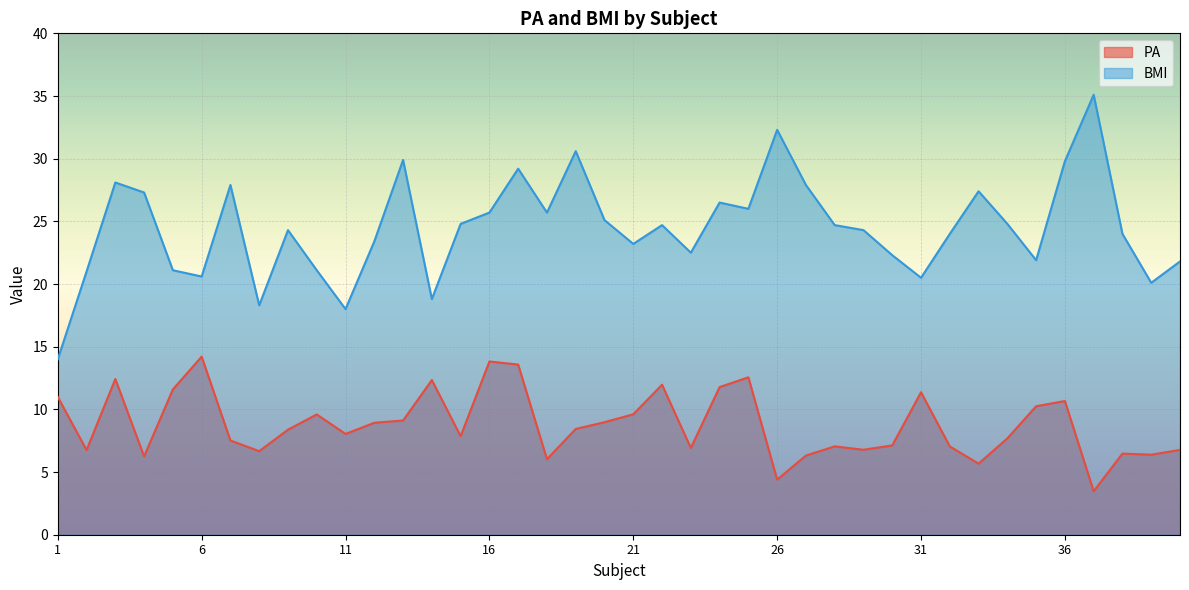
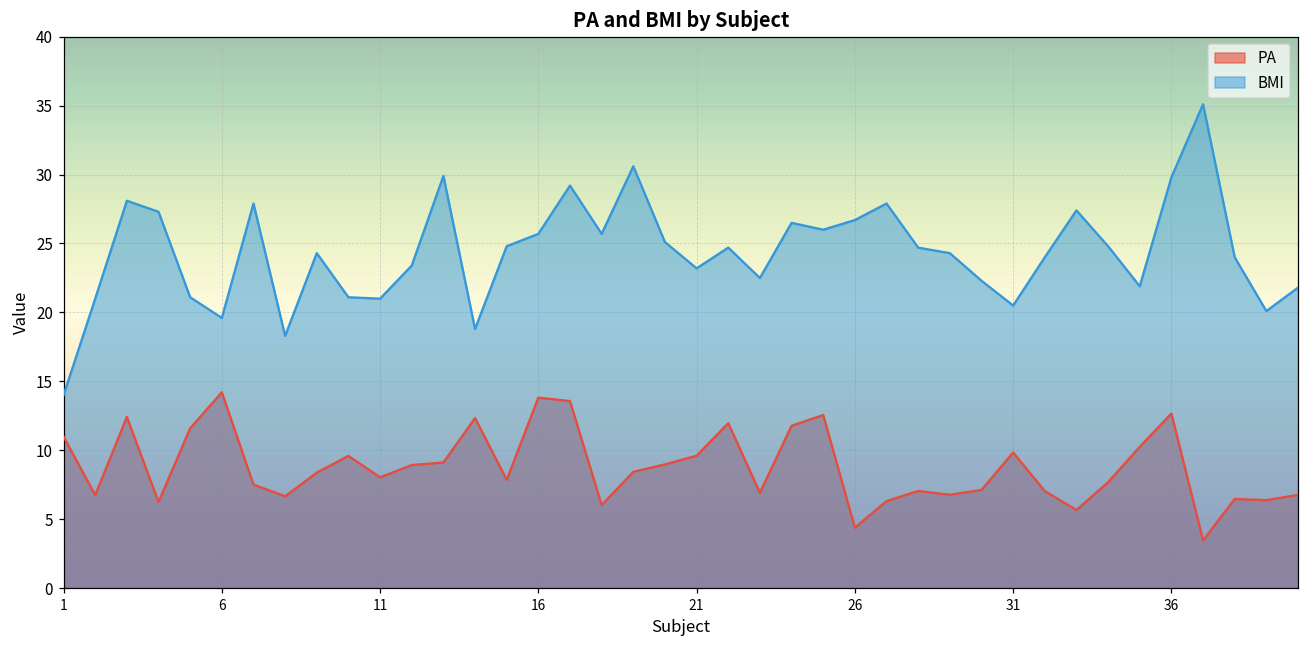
  {
    "PA": {
      "1": 11.0,
      "6": 14.2,
      "11": 8.0,
      "16": 13.8,
      "21": 9.6,
      "26": 4.4,
-     "31": 11.4,
-     "36": 10.7
+     "31": 9.8,
+     "36": 12.7
    },
    "BMI": {
      "1": 14.0,
-     "6": 20.6,
-     "11": 18,
+     "6": 19.6,
+     "11": 21,
      "16": 25.7,
      "21": 23.2,
-     "26": 32.3,
+     "26": 26.7,
      "31": 20.5,
      "36": 29.8
    }
  }
